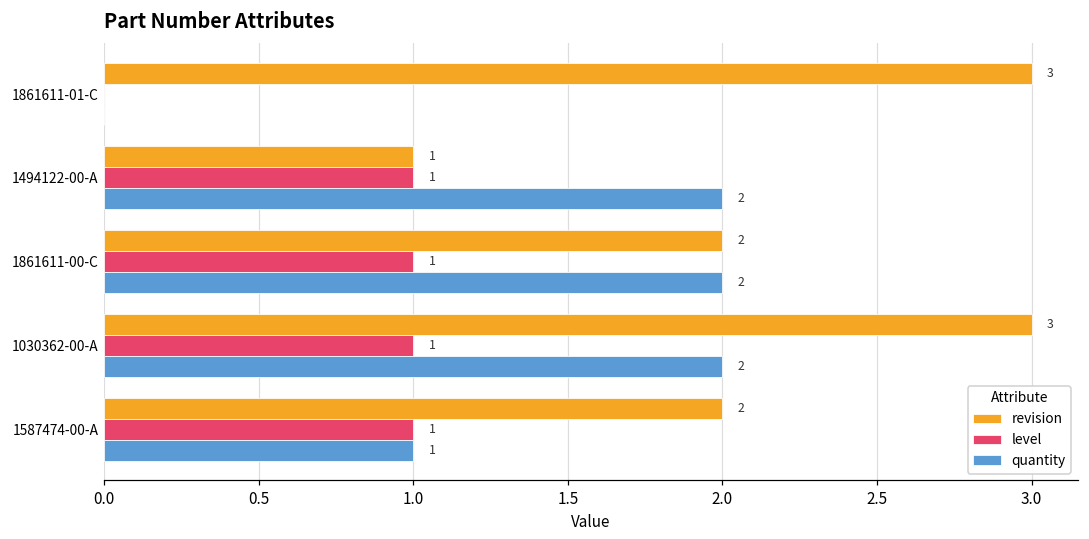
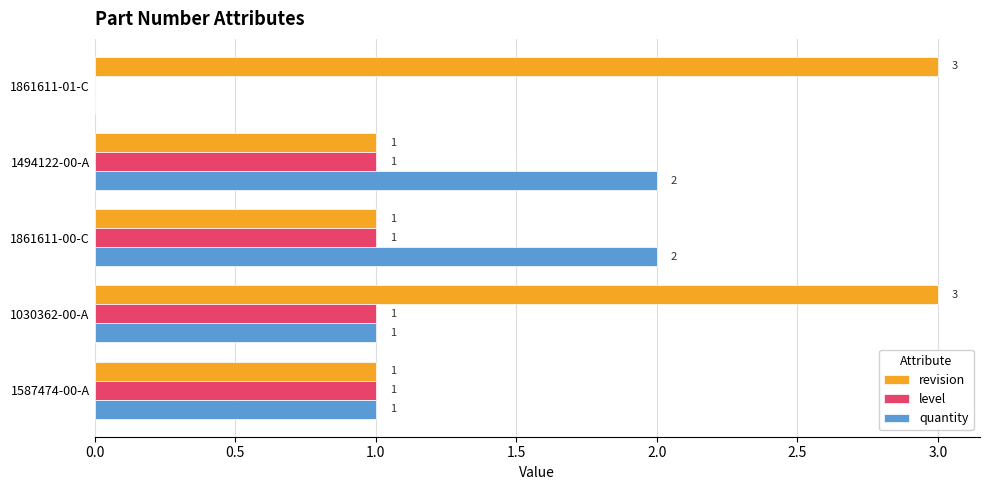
  {
    "revision": {
      "1861611-01-C": 3,
      "1494122-00-A": 1,
-     "1861611-00-C": 2,
+     "1861611-00-C": 1,
      "1030362-00-A": 3,
-     "1587474-00-A": 2
+     "1587474-00-A": 1
    },
    "level": {
      "1494122-00-A": 1,
      "1861611-00-C": 1,
      "1030362-00-A": 1,
      "1587474-00-A": 1
    },
    "quantity": {
      "1494122-00-A": 2,
      "1861611-00-C": 2,
-     "1030362-00-A": 2,
+     "1030362-00-A": 1,
      "1587474-00-A": 1
    }
  }
